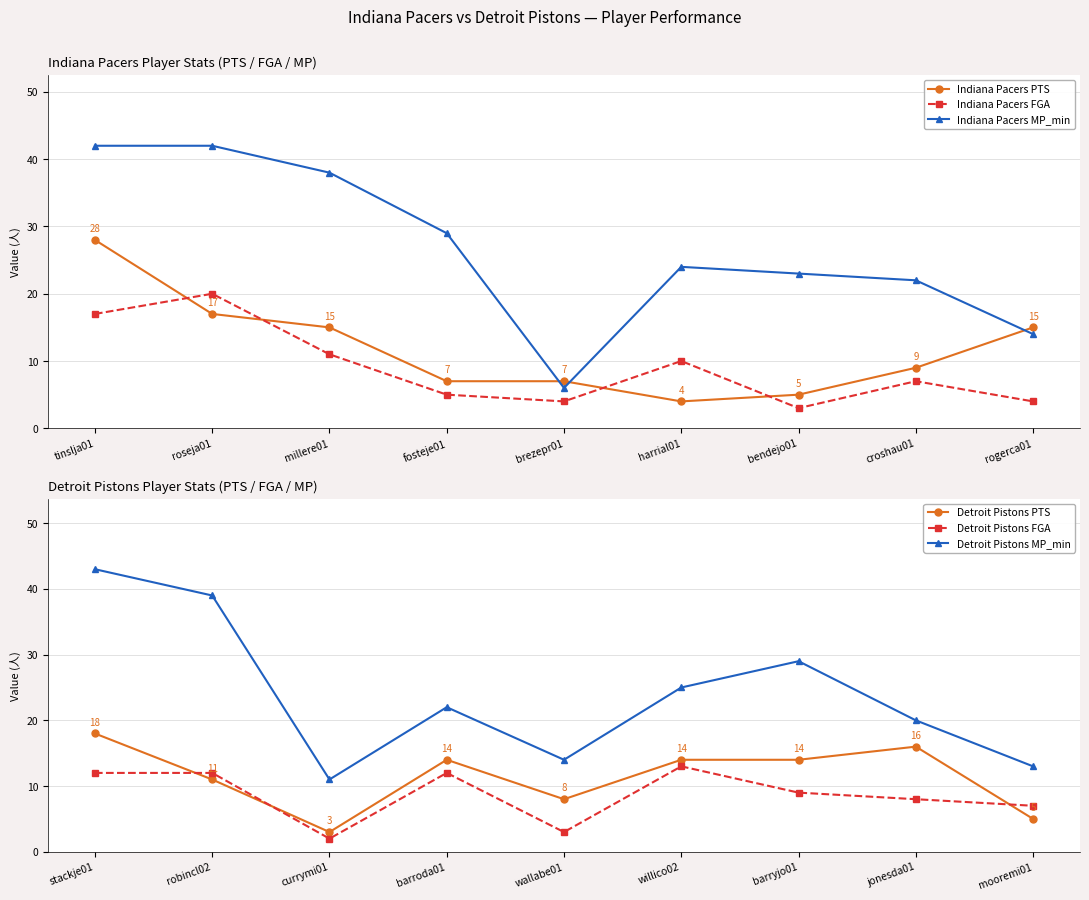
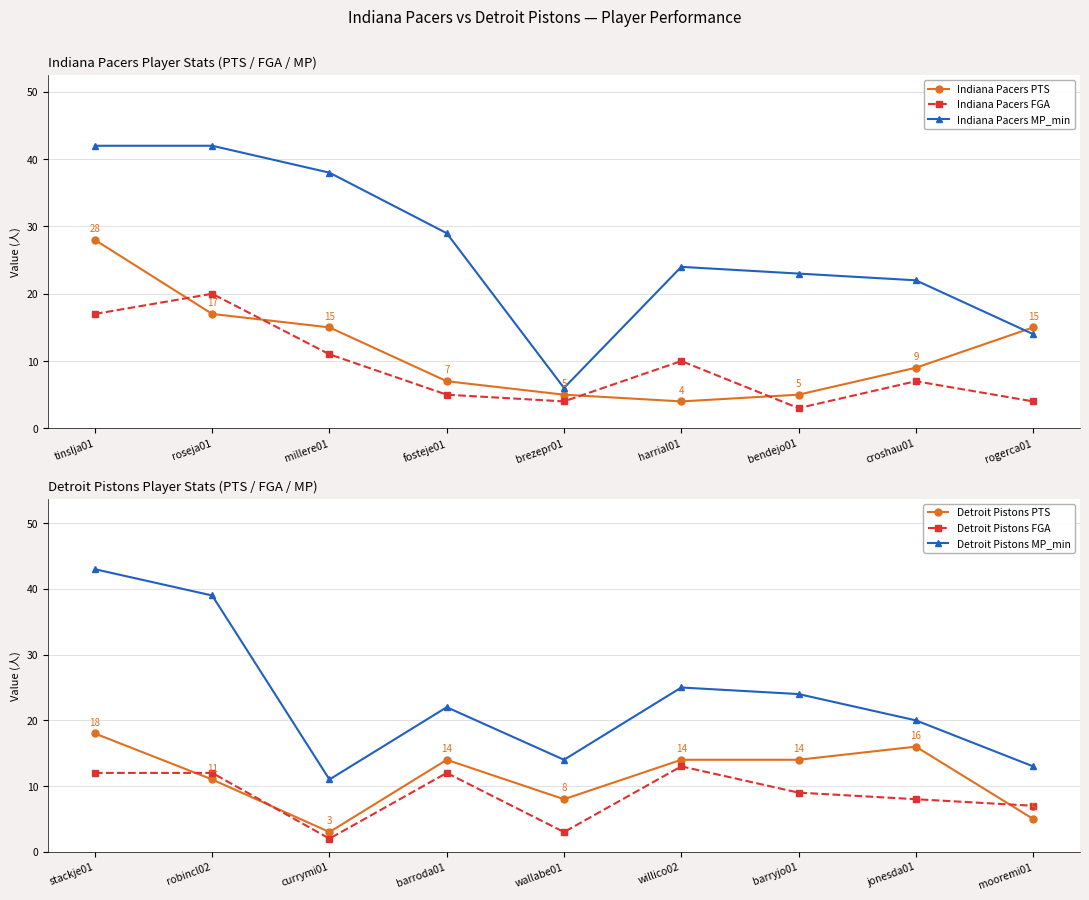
  {
    "Indiana Pacers Player Stats (PTS / FGA / MP)": {
      "Indiana Pacers PTS": {
        "tinslja01": 28,
        "roseja01": 17,
        "millere01": 15,
        "fosteje01": 7,
-       "brezepr01": 7,
+       "brezepr01": 5,
        "harrial01": 4,
        "bendejo01": 5,
        "croshau01": 9,
        "rogerca01": 15
      },
      "Indiana Pacers FGA": {
        "tinslja01": 17,
        "millere01": 11,
        "fosteje01": 5,
        "brezepr01": 4,
        "harrial01": 10,
        "bendejo01": 3,
        "croshau01": 7,
        "rogerca01": 4
      },
      "Indiana Pacers MP_min": {
        "tinslja01": 42,
        "roseja01": 42,
        "millere01": 38,
        "fosteje01": 29,
        "brezepr01": 6,
        "harrial01": 24,
        "bendejo01": 23,
        "croshau01": 22,
        "rogerca01": 14
      }
    },
    "Detroit Pistons Player Stats (PTS / FGA / MP)": {
      "Detroit Pistons PTS": {
        "stackje01": 18,
        "currymi01": 3,
        "barroda01": 14,
        "wallabe01": 8,
        "willico02": 14,
        "barryjo01": 14,
        "jonesda01": 16
      },
      "Detroit Pistons FGA": {
        "stackje01": 12,
        "currymi01": 2,
        "barroda01": 12,
        "wallabe01": 3,
        "willico02": 13,
        "barryjo01": 9,
        "jonesda01": 8
      },
      "Detroit Pistons MP_min": {
        "stackje01": 43,
        "robincl02": 39,
        "currymi01": 11,
        "barroda01": 22,
        "wallabe01": 14,
        "willico02": 25,
-       "barryjo01": 29,
+       "barryjo01": 24,
        "jonesda01": 20,
        "mooremi01": 13
      }
    }
  }
